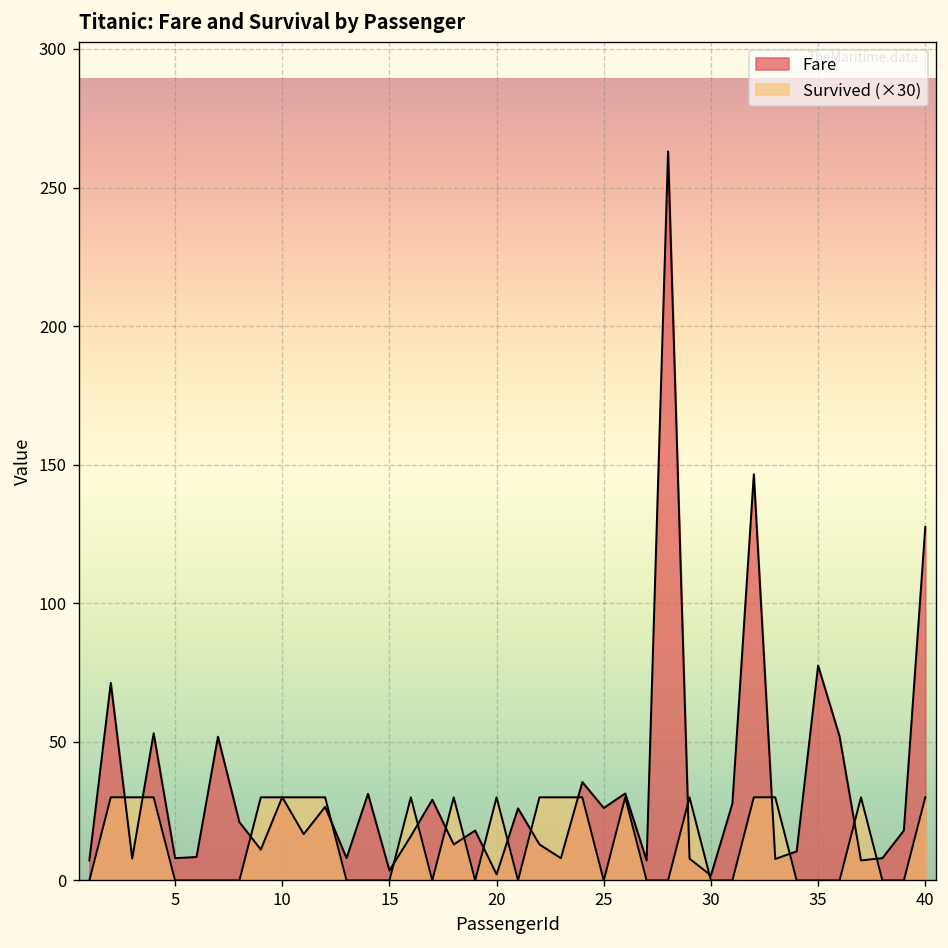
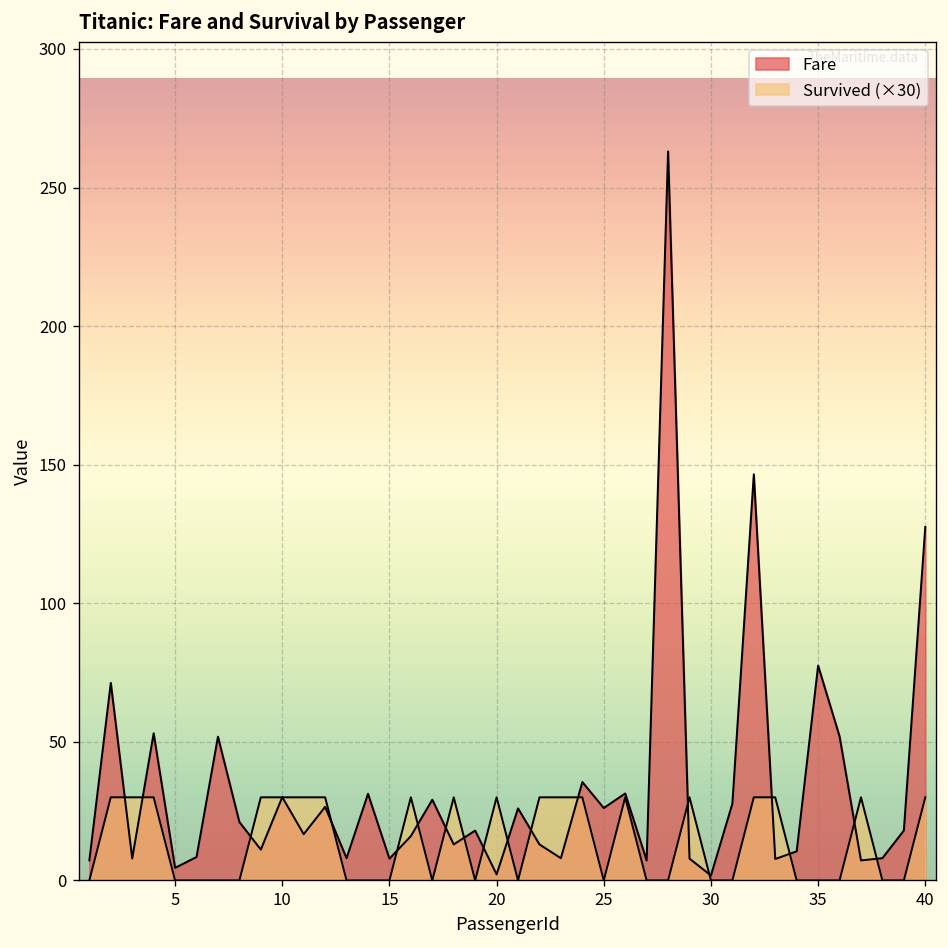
  {
    "Fare": {
-     "5": 8,
-     "15": 4,
+     "5": 5,
+     "15": 8,
      "20": 2,
      "25": 26,
      "30": 2,
      "35": 78,
      "40": 128
    },
    "Survived (×30)": {
      "5": 0,
      "15": 0,
      "20": 30,
      "25": 0,
      "30": 0,
      "35": 0,
      "40": 30
    }
  }
